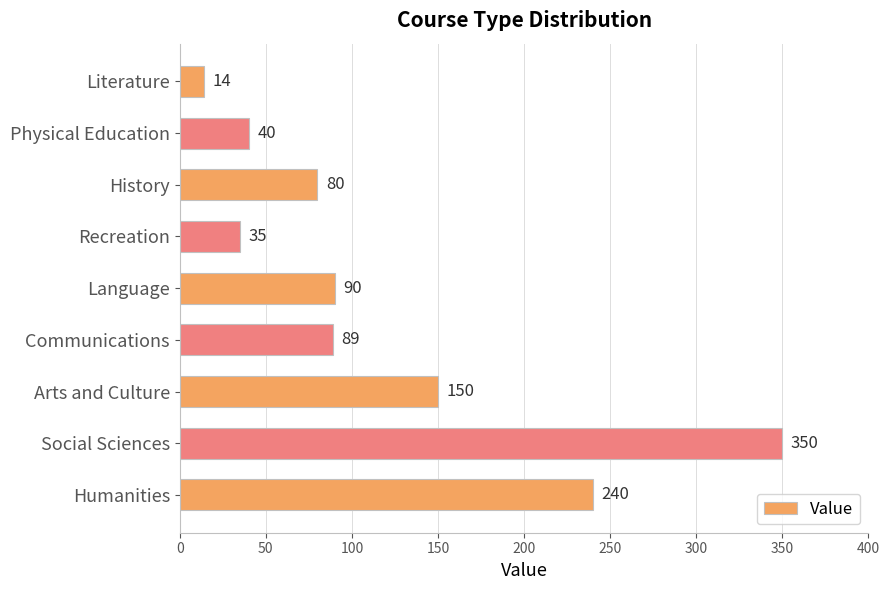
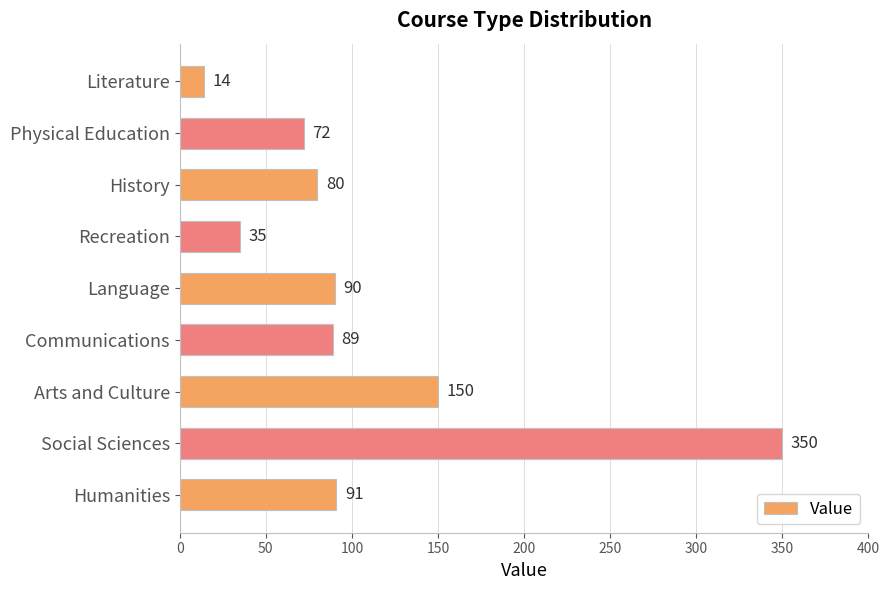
  {
    "Literature": 14,
-   "Physical Education": 40,
+   "Physical Education": 72,
    "History": 80,
    "Recreation": 35,
    "Language": 90,
    "Communications": 89,
    "Arts and Culture": 150,
    "Social Sciences": 350,
-   "Humanities": 240
+   "Humanities": 91
  }
